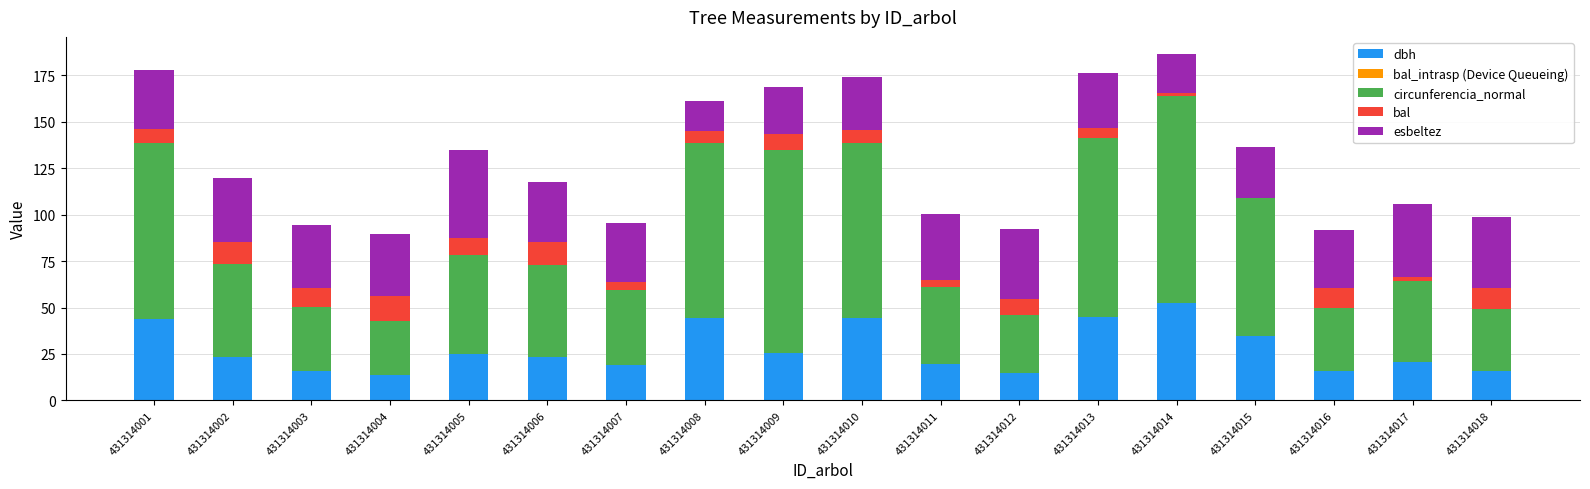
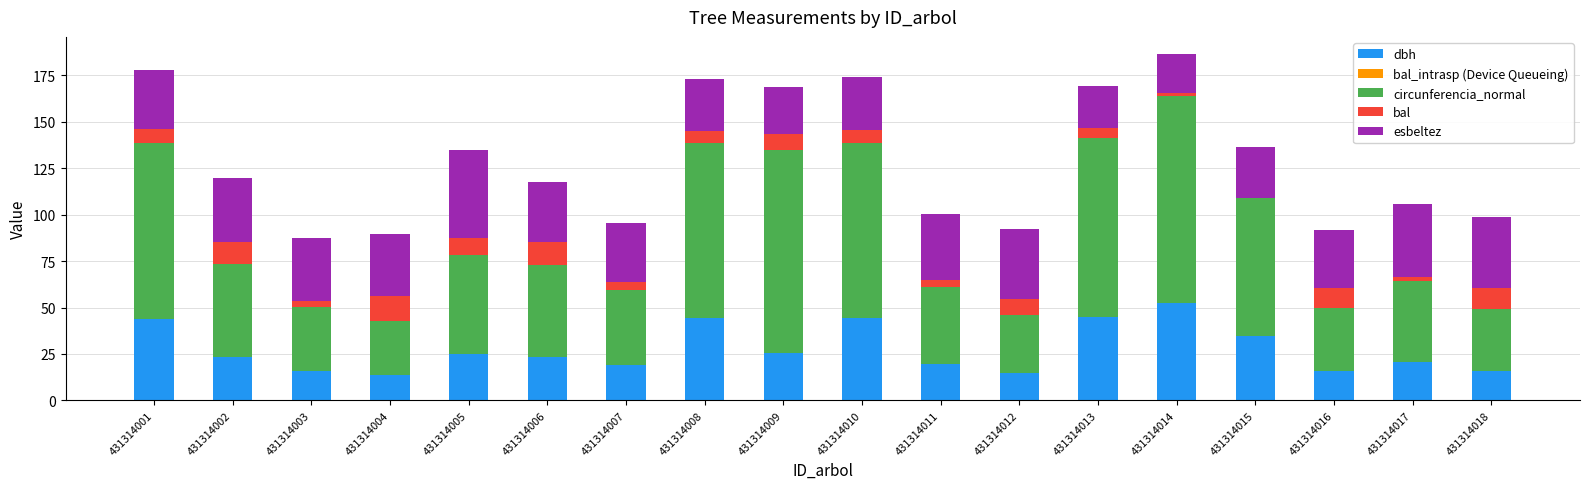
  {
    "bal_intrasp (Device Queueing)": {
      "431314001": 44,
      "431314002": 23,
      "431314003": 16,
      "431314004": 14,
      "431314005": 25,
      "431314006": 23,
      "431314007": 19,
      "431314008": 44,
      "431314009": 26,
      "431314010": 44,
      "431314011": 19,
      "431314012": 15,
      "431314013": 45,
      "431314014": 52,
      "431314015": 35,
      "431314016": 16,
      "431314017": 20,
      "431314018": 16
    },
    "bal": {
      "431314001": 8,
      "431314002": 12,
-     "431314003": 10,
+     "431314003": 3,
      "431314004": 14,
      "431314005": 9,
      "431314006": 12,
      "431314007": 4,
      "431314008": 6,
      "431314009": 8,
      "431314010": 7,
      "431314011": 3,
      "431314012": 9,
      "431314013": 5,
      "431314015": 0,
      "431314016": 11,
      "431314017": 2,
      "431314018": 11
    },
    "esbeltez": {
      "431314001": 32,
      "431314002": 34,
      "431314003": 34,
      "431314004": 33,
      "431314005": 47,
      "431314006": 32,
      "431314007": 32,
-     "431314008": 16,
+     "431314008": 28,
      "431314009": 26,
      "431314010": 28,
      "431314011": 36,
      "431314012": 37,
-     "431314013": 29,
+     "431314013": 22,
      "431314014": 21,
      "431314015": 27,
      "431314016": 31,
      "431314017": 39,
      "431314018": 38
    }
  }
